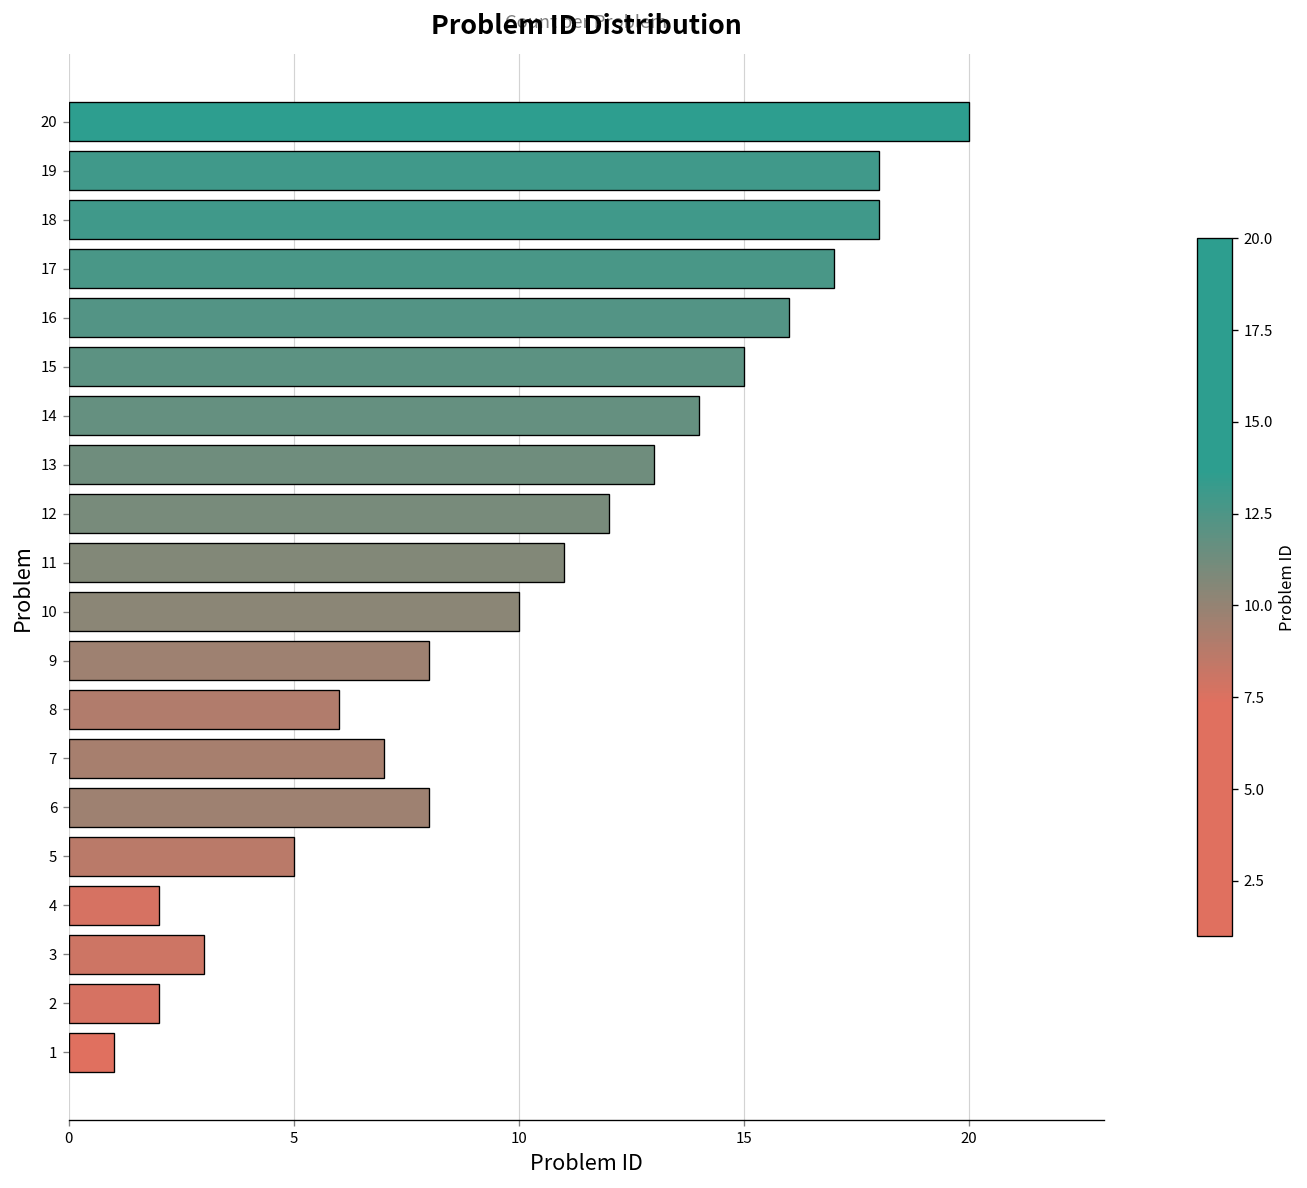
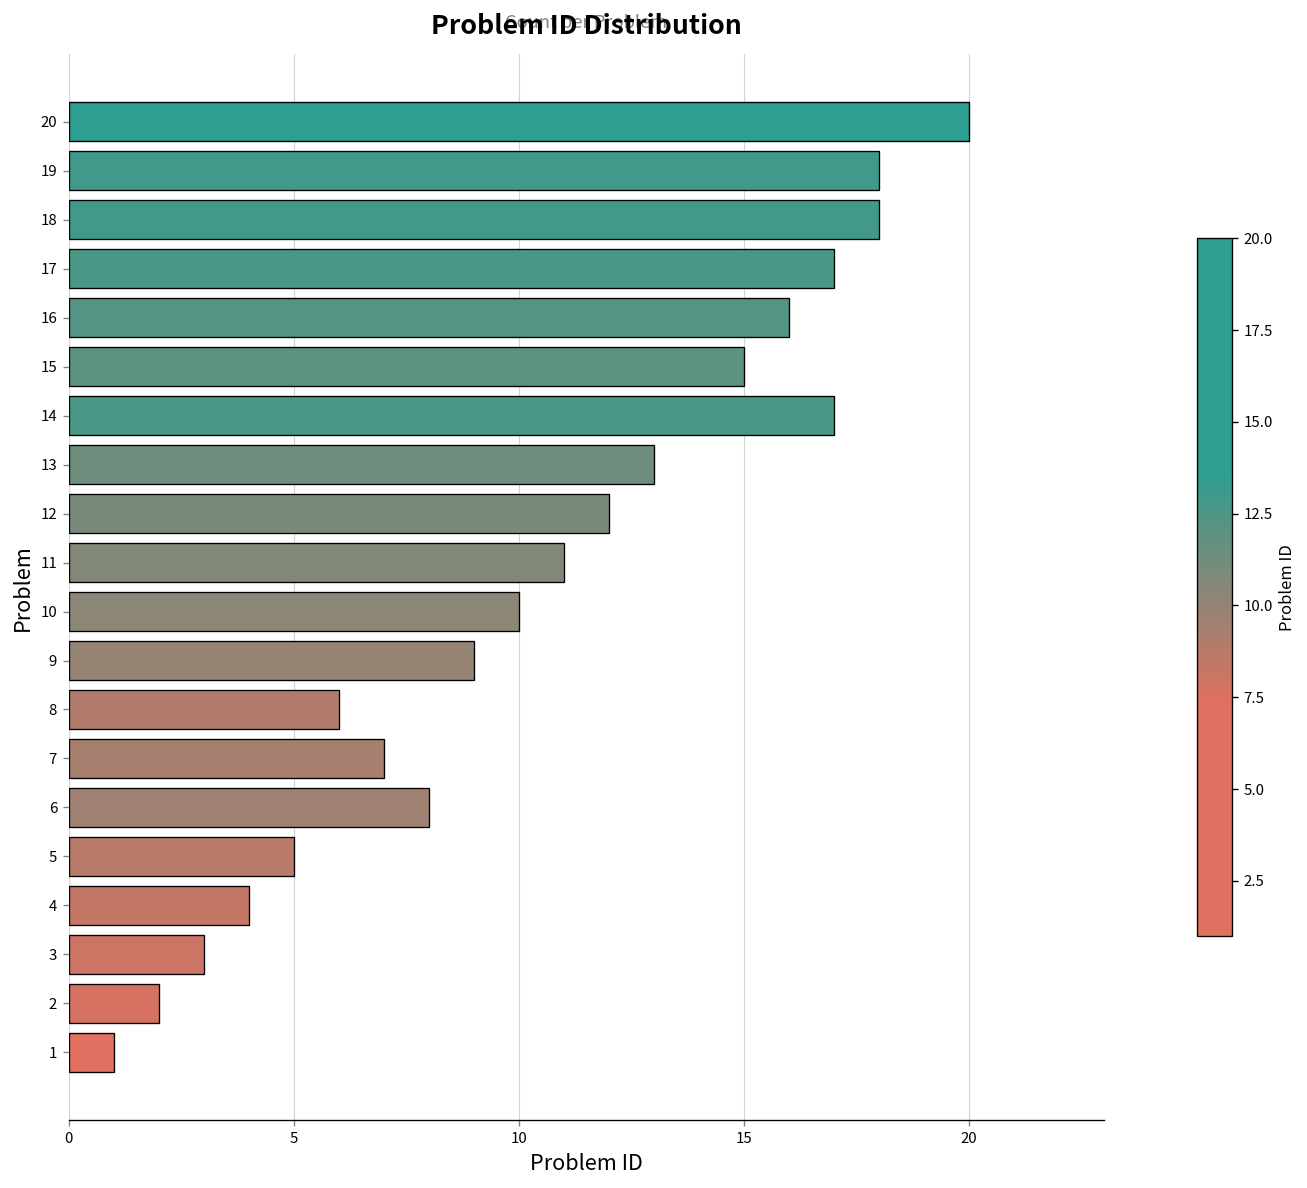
  {
    "20": 20,
    "19": 18,
    "18": 18,
    "17": 17,
    "16": 16,
    "15": 15,
-   "14": 14,
+   "14": 17,
    "13": 13,
    "12": 12,
    "11": 11,
    "10": 10,
-   "9": 8,
+   "9": 9,
    "8": 6,
    "7": 7,
    "6": 8,
    "5": 5,
-   "4": 2,
+   "4": 4,
    "3": 3,
    "2": 2,
    "1": 1
  }
